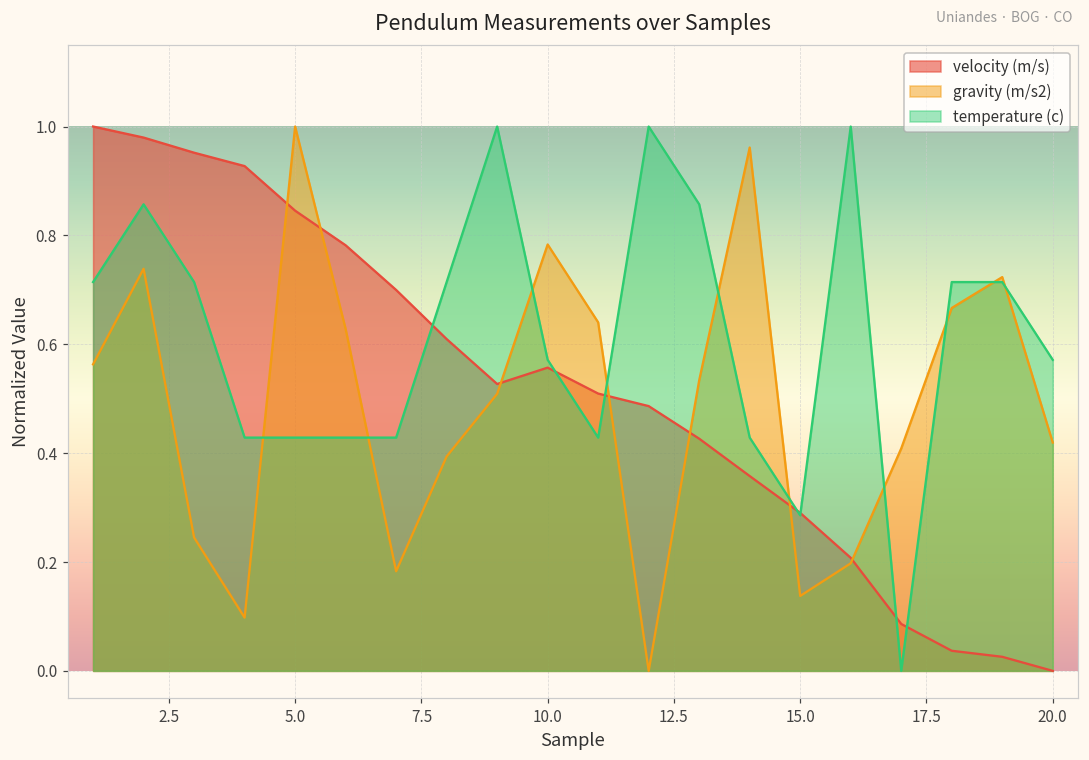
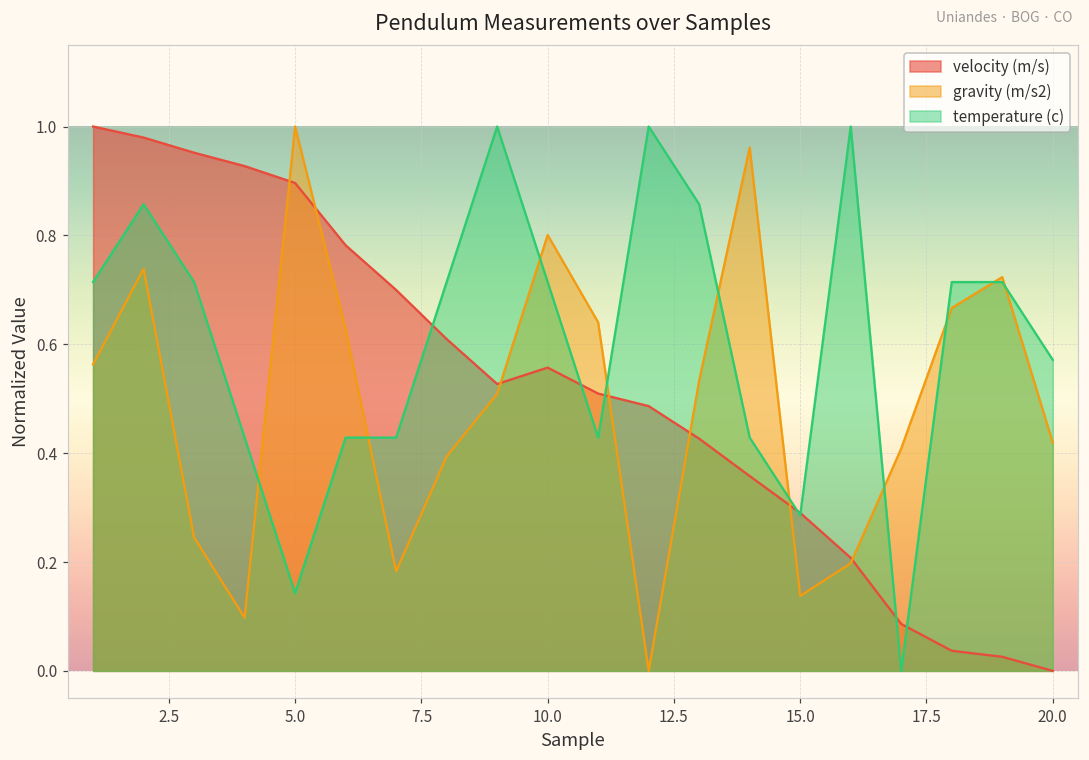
  {
    "velocity (m/s)": {
-     "5.0": 0.85,
+     "5.0": 0.90,
      "10.0": 0.56,
      "20.0": 0.00
    },
    "gravity (m/s2)": {
      "5.0": 1.00,
-     "10.0": 0.78,
+     "10.0": 0.80,
      "15.0": 0.14,
      "20.0": 0.42
    },
    "temperature (c)": {
-     "5.0": 0.43,
-     "10.0": 0.57,
+     "5.0": 0.14,
+     "10.0": 0.71,
      "20.0": 0.57
    }
  }
